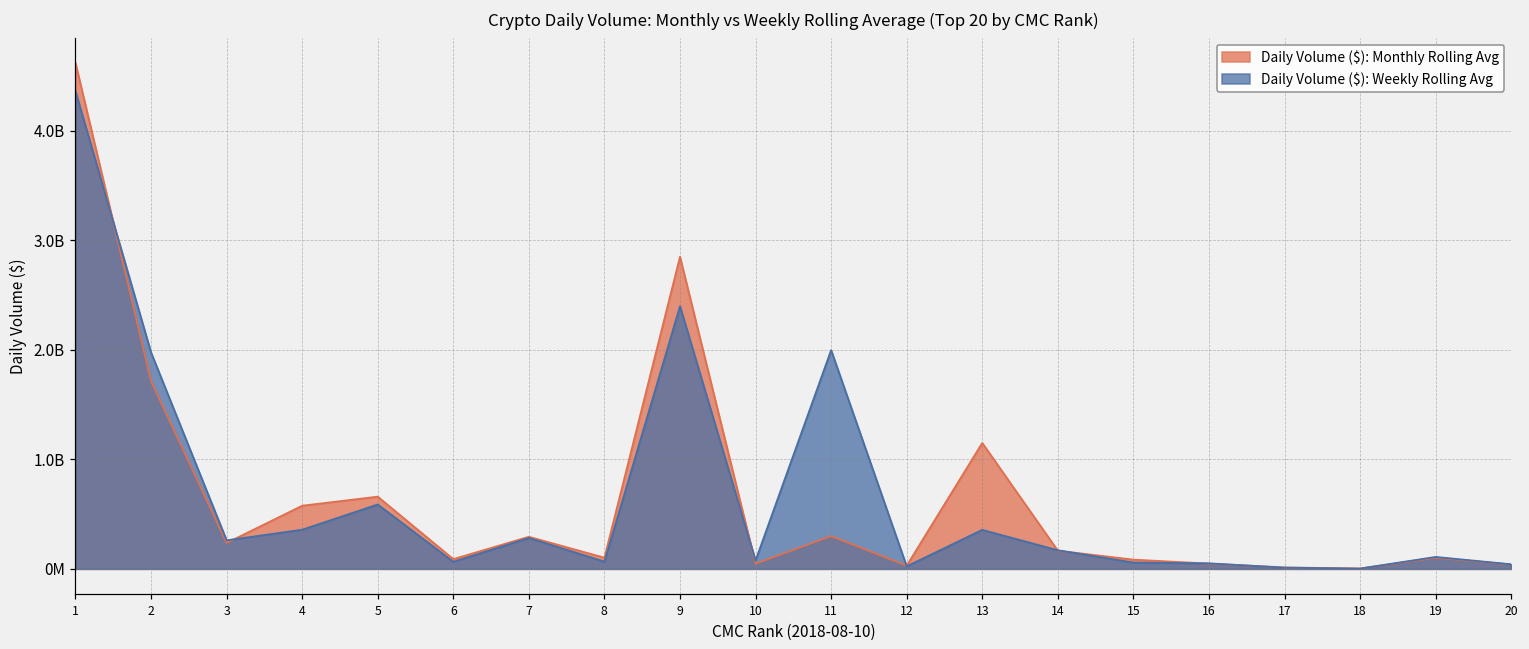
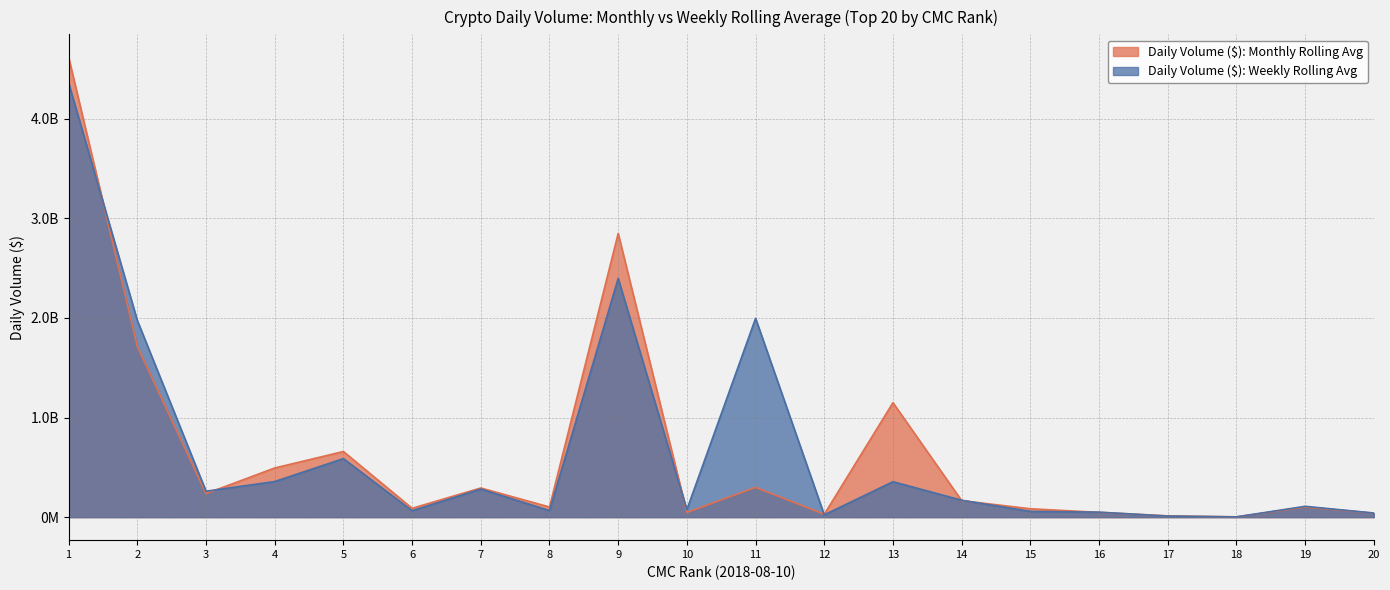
  {
    "Daily Volume ($): Monthly Rolling Avg": {
      "1": 4600000000,
      "2": 1700000000,
-     "4": 600000000,
+     "4": 500000000,
      "5": 700000000,
      "8": 100000000,
      "9": 2800000000,
      "10": 0,
      "11": 300000000,
      "13": 1100000000,
      "15": 100000000
    },
    "Daily Volume ($): Weekly Rolling Avg": {
      "1": 4400000000,
      "2": 2000000000,
      "4": 400000000,
      "5": 600000000,
      "8": 100000000,
      "9": 2400000000,
      "10": 100000000,
      "11": 2000000000,
      "13": 400000000,
      "15": 100000000
    }
  }
